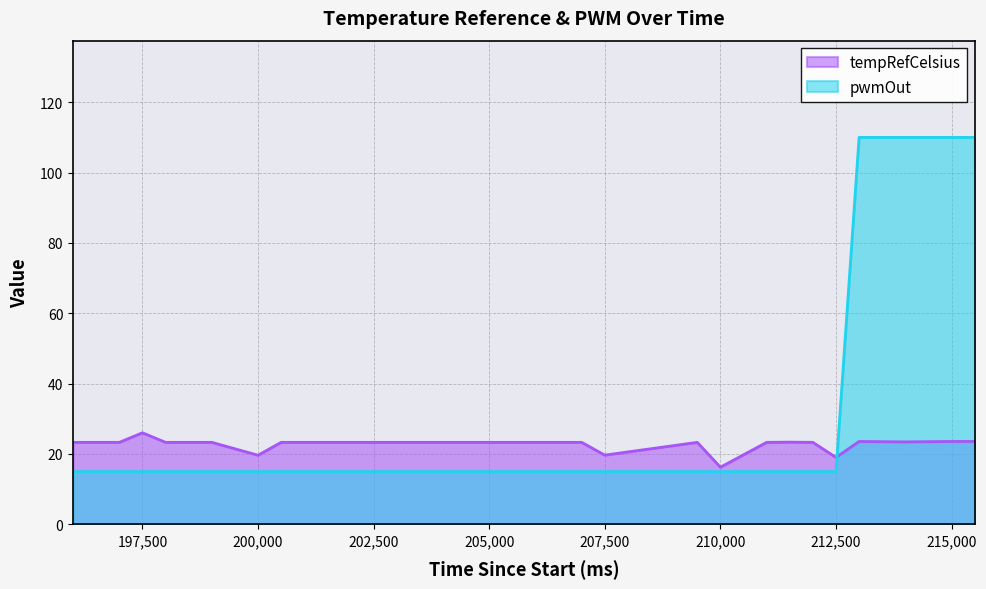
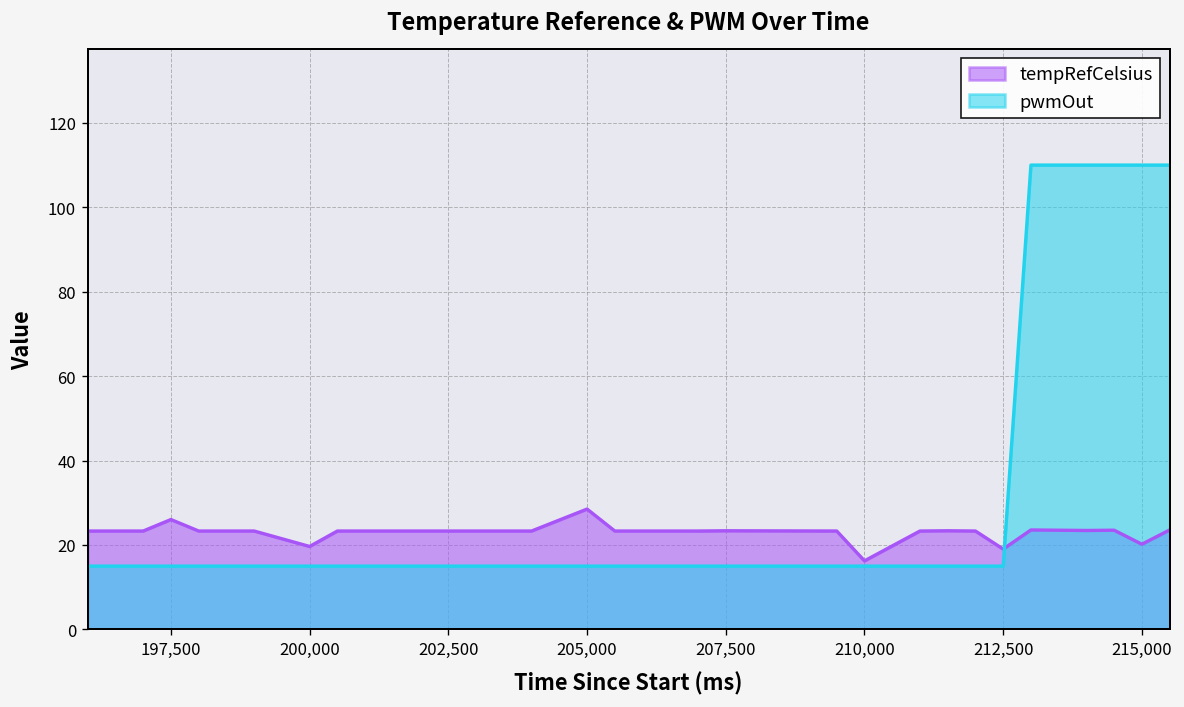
  {
    "tempRefCelsius": {
      "197,500": 26,
      "200,000": 20,
-     "205,000": 23,
-     "207,500": 20,
+     "205,000": 29,
+     "207,500": 23,
      "210,000": 16,
      "212,500": 19,
-     "215,000": 24
+     "215,000": 20
    },
    "pwmOut": {
      "197,500": 15,
      "200,000": 15,
      "205,000": 15,
      "207,500": 15,
      "210,000": 15,
      "212,500": 15,
      "215,000": 110
    }
  }
